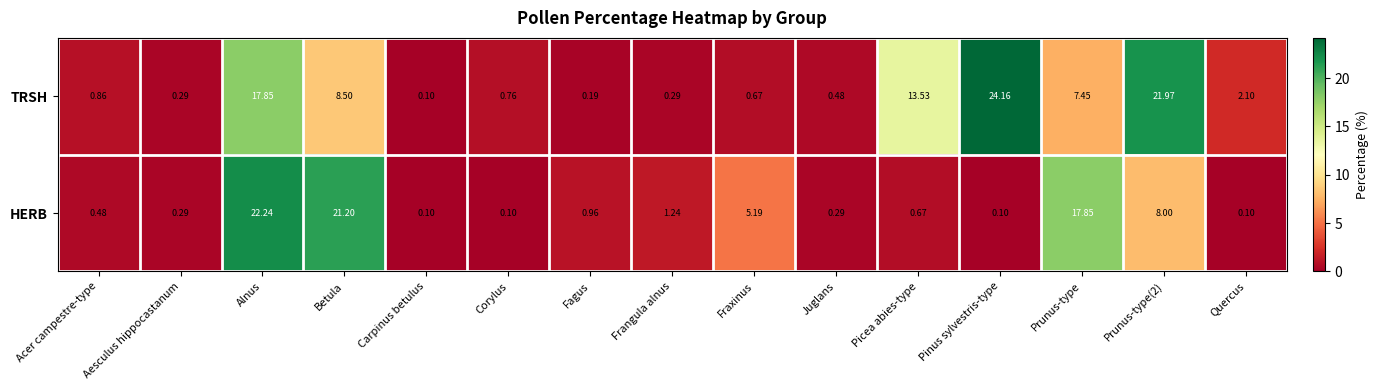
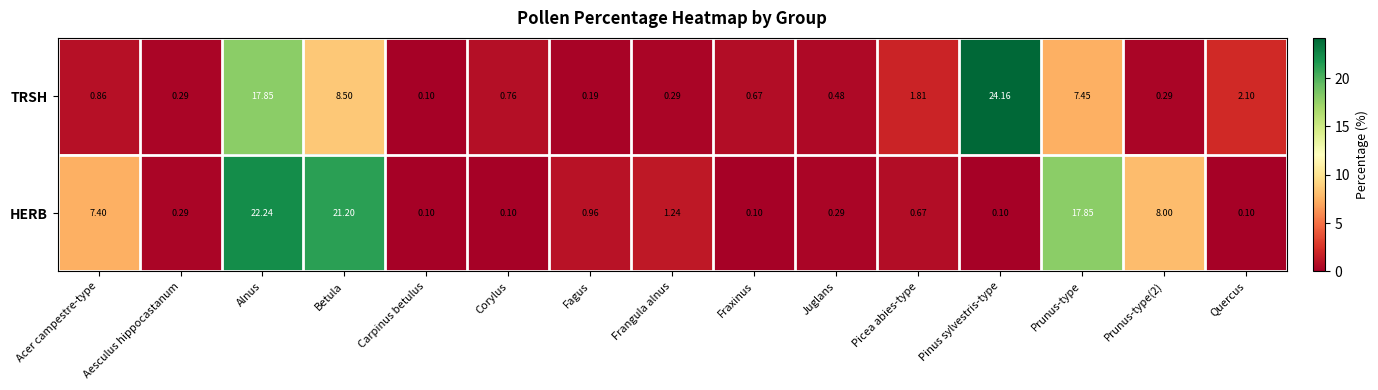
  {
    "TRSH": {
      "Acer campestre-type": 0.86,
      "Aesculus hippocastanum": 0.29,
      "Alnus": 17.85,
      "Betula": 8.50,
      "Carpinus betulus": 0.10,
      "Corylus": 0.76,
      "Fagus": 0.19,
      "Frangula alnus": 0.29,
      "Fraxinus": 0.67,
      "Juglans": 0.48,
-     "Picea abies-type": 13.53,
+     "Picea abies-type": 1.81,
      "Pinus sylvestris-type": 24.16,
      "Prunus-type": 7.45,
-     "Prunus-type(2)": 21.97,
+     "Prunus-type(2)": 0.29,
      "Quercus": 2.10
    },
    "HERB": {
-     "Acer campestre-type": 0.48,
+     "Acer campestre-type": 7.40,
      "Aesculus hippocastanum": 0.29,
      "Alnus": 22.24,
      "Betula": 21.20,
      "Carpinus betulus": 0.10,
      "Corylus": 0.10,
      "Fagus": 0.96,
      "Frangula alnus": 1.24,
-     "Fraxinus": 5.19,
+     "Fraxinus": 0.10,
      "Juglans": 0.29,
      "Picea abies-type": 0.67,
      "Pinus sylvestris-type": 0.10,
      "Prunus-type": 17.85,
      "Prunus-type(2)": 8.00,
      "Quercus": 0.10
    }
  }
